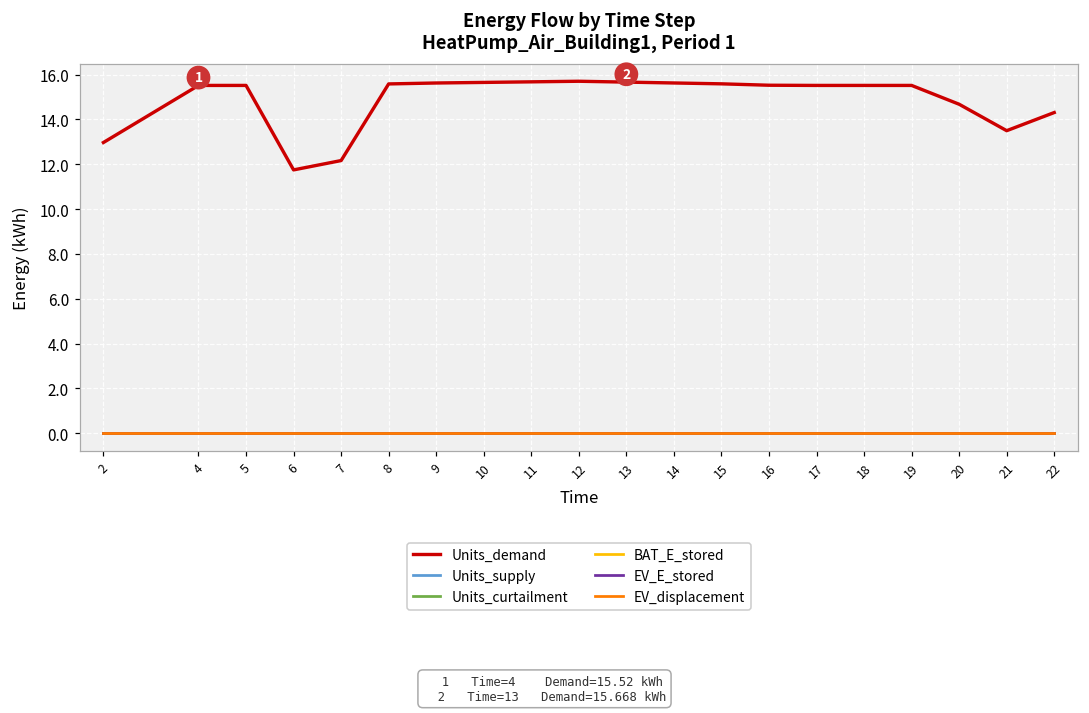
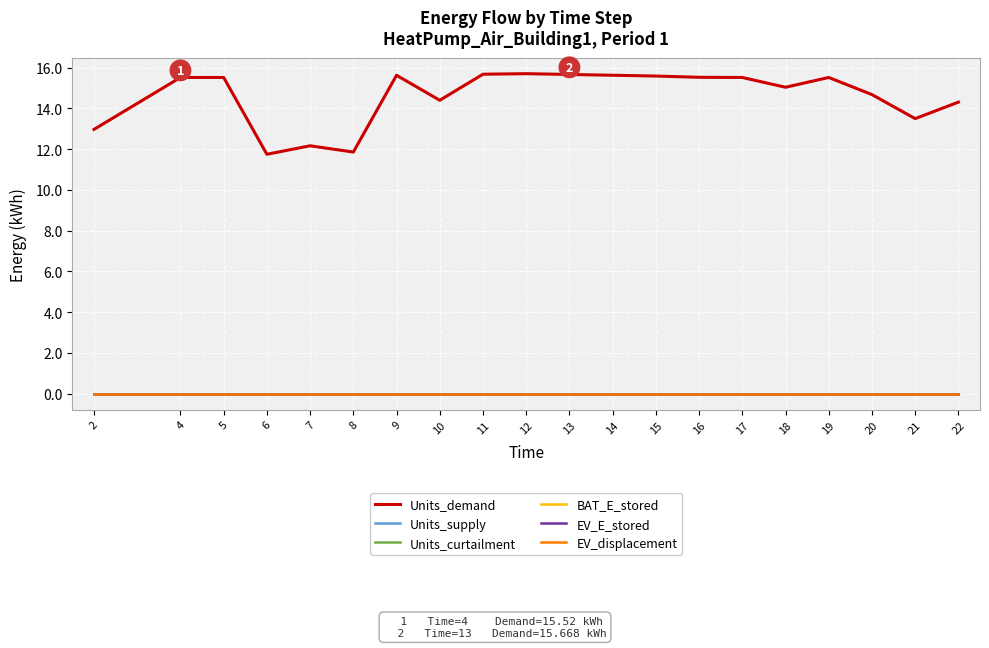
  {
    "Units_demand": {
      "2": 13.0,
      "5": 15.5,
      "6": 11.8,
      "7": 12.2,
-     "8": 15.6,
+     "8": 11.9,
      "9": 15.6,
-     "10": 15.7,
+     "10": 14.4,
      "11": 15.7,
      "12": 15.7,
      "14": 15.6,
      "15": 15.6,
      "16": 15.5,
      "17": 15.5,
-     "18": 15.5,
+     "18": 15.0,
      "19": 15.5,
      "20": 14.7,
      "21": 13.5,
      "22": 14.3
    },
    "EV_displacement": {
      "2": 0.0,
      "4": 0.0,
      "5": 0.0,
      "6": 0.0,
      "7": 0.0,
      "8": 0.0,
      "9": 0.0,
      "10": 0.0,
      "11": 0.0,
      "12": 0.0,
      "13": 0.0,
      "14": 0.0,
      "15": 0.0,
      "16": 0.0,
      "17": 0.0,
      "18": 0.0,
      "19": 0.0,
      "20": 0.0,
      "21": 0.0,
      "22": 0.0
    }
  }
